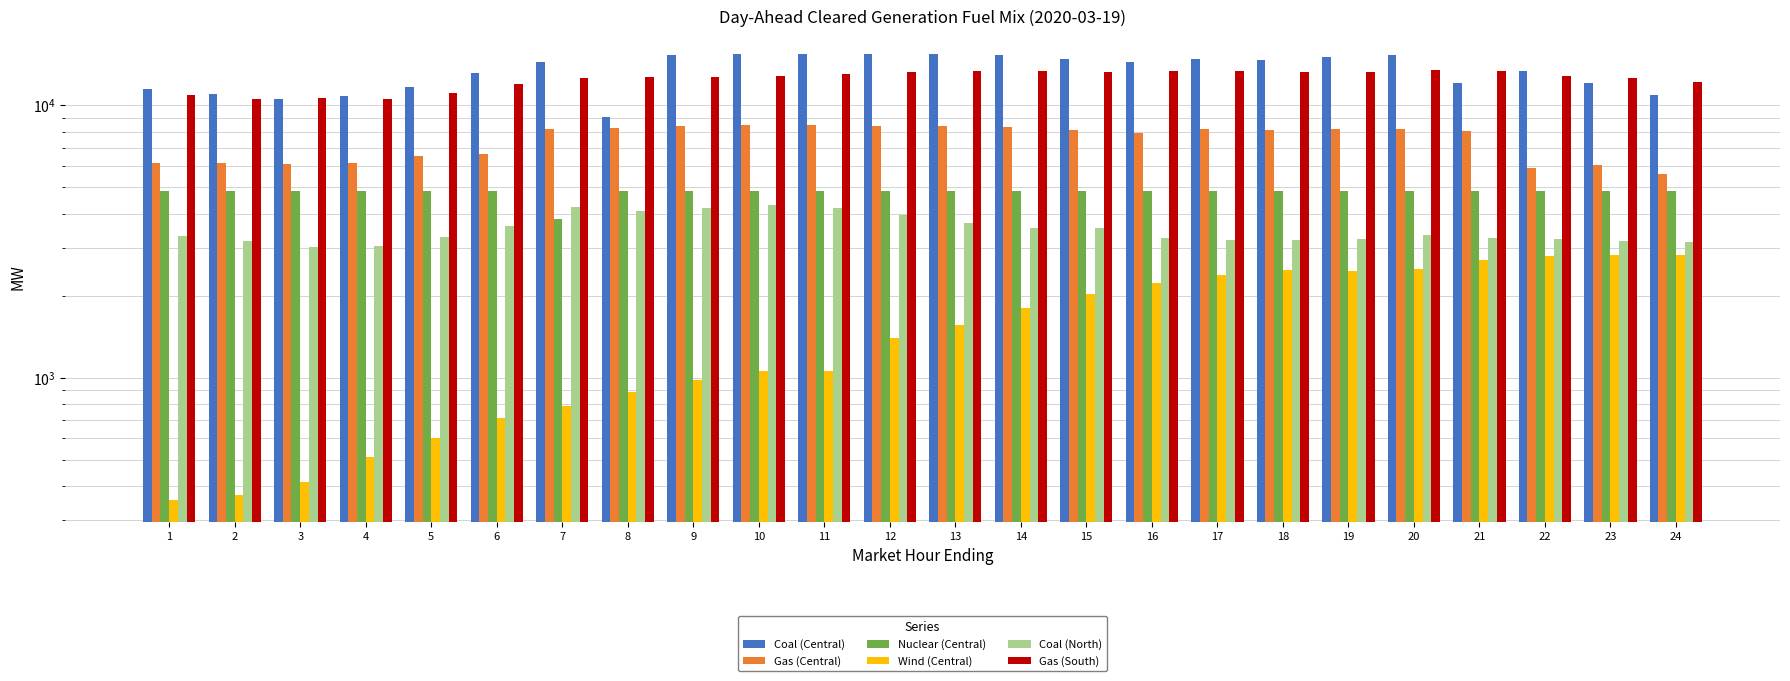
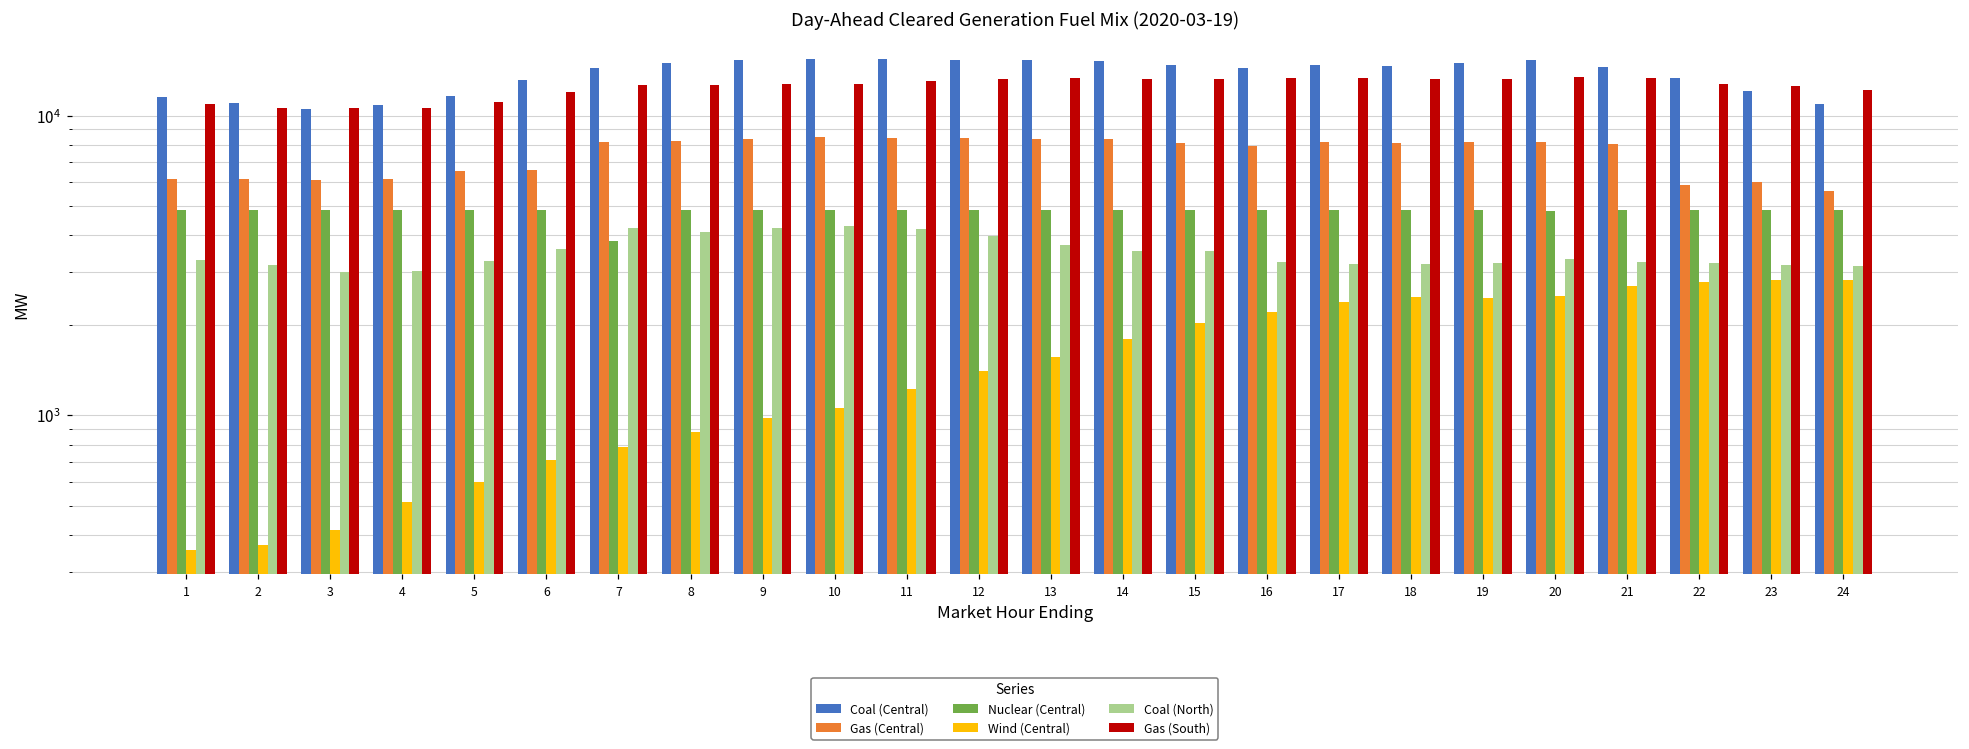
  {
    "Coal (Central)": {
      "1": 11500,
      "2": 11000,
      "3": 10500,
      "4": 10800,
      "5": 11700,
      "6": 13000,
      "7": 14000,
-     "8": 9000,
+     "8": 15000,
      "9": 15000,
      "10": 15000,
      "11": 15000,
      "12": 15000,
      "13": 15000,
      "14": 15000,
      "15": 15000,
      "16": 14000,
      "17": 15000,
      "18": 15000,
      "19": 15000,
      "20": 15000,
-     "21": 12000,
+     "21": 15000,
      "22": 13000,
      "23": 12000,
      "24": 10900
    },
    "Gas (Central)": {
      "1": 6200,
      "2": 6100,
      "3": 6100,
      "4": 6100,
      "5": 6500,
      "6": 6600,
      "7": 8200,
      "8": 8200,
      "9": 8400,
      "10": 8500,
      "11": 8400,
      "12": 8400,
      "13": 8400,
      "14": 8400,
      "15": 8100,
      "16": 7900,
      "17": 8200,
      "18": 8100,
      "19": 8200,
      "20": 8200,
      "21": 8000,
      "22": 5900,
      "23": 6000,
      "24": 5600
    },
    "Nuclear (Central)": {
      "1": 4900,
      "2": 4900,
      "3": 4900,
      "4": 4900,
      "5": 4900,
      "6": 4900,
      "7": 3800,
      "8": 4900,
      "9": 4800,
      "10": 4800,
      "11": 4800,
      "12": 4800,
      "13": 4800,
      "14": 4800,
      "15": 4800,
      "16": 4800,
      "17": 4800,
      "18": 4800,
      "19": 4800,
      "20": 4800,
      "21": 4800,
      "22": 4800,
      "23": 4800,
      "24": 4800
    },
    "Wind (Central)": {
      "1": 360,
      "2": 370,
      "3": 410,
      "4": 510,
      "5": 600,
      "6": 710,
      "7": 790,
      "8": 880,
      "9": 980,
      "10": 1060,
-     "11": 1060,
+     "11": 1200,
      "12": 1400,
      "13": 1600,
      "14": 1800,
      "15": 2000,
      "16": 2200,
      "17": 2400,
      "18": 2500,
      "19": 2500,
      "20": 2500,
      "21": 2700,
      "22": 2800,
      "23": 2800,
      "24": 2800
    },
    "Coal (North)": {
      "1": 3300,
      "2": 3200,
      "3": 3000,
      "4": 3000,
      "5": 3300,
      "6": 3600,
      "7": 4200,
      "8": 4100,
      "9": 4200,
      "10": 4300,
      "11": 4200,
      "12": 4000,
      "13": 3700,
      "14": 3500,
      "15": 3500,
      "16": 3300,
      "17": 3200,
      "18": 3200,
      "19": 3200,
      "20": 3300,
      "21": 3300,
      "22": 3200,
      "23": 3200,
      "24": 3200
    },
    "Gas (South)": {
      "1": 10900,
      "2": 10600,
      "3": 10600,
      "4": 10600,
      "5": 11100,
      "6": 12000,
      "7": 13000,
      "8": 13000,
      "9": 13000,
      "10": 13000,
      "11": 13000,
      "12": 13000,
      "13": 13000,
      "14": 13000,
      "15": 13000,
      "16": 13000,
      "17": 13000,
      "18": 13000,
      "19": 13000,
      "20": 13000,
      "21": 13000,
      "22": 13000,
      "23": 13000,
      "24": 12000
    }
  }
